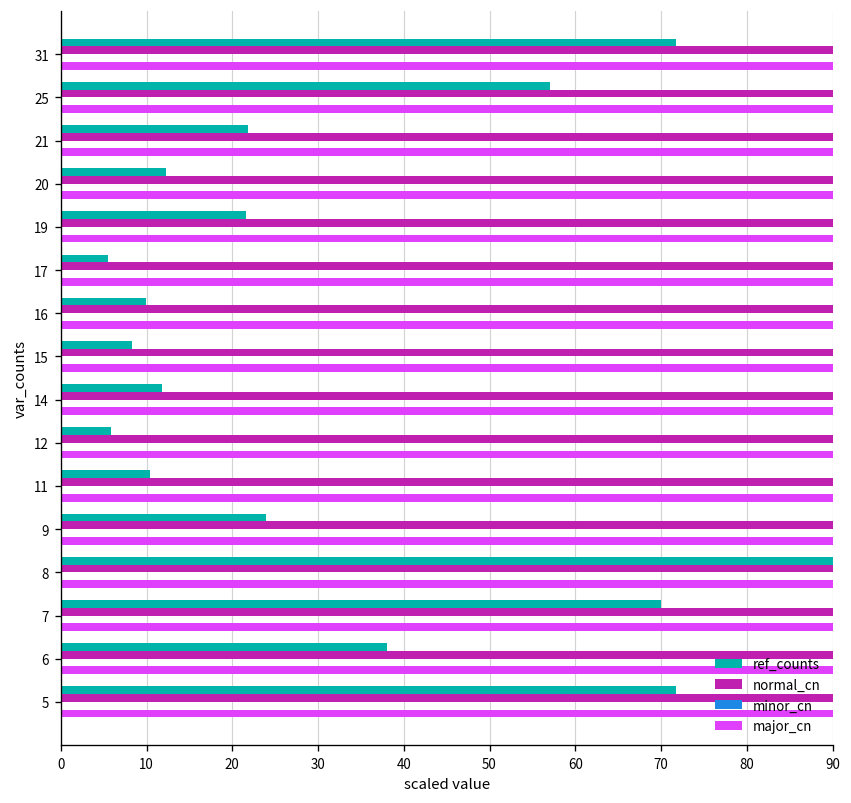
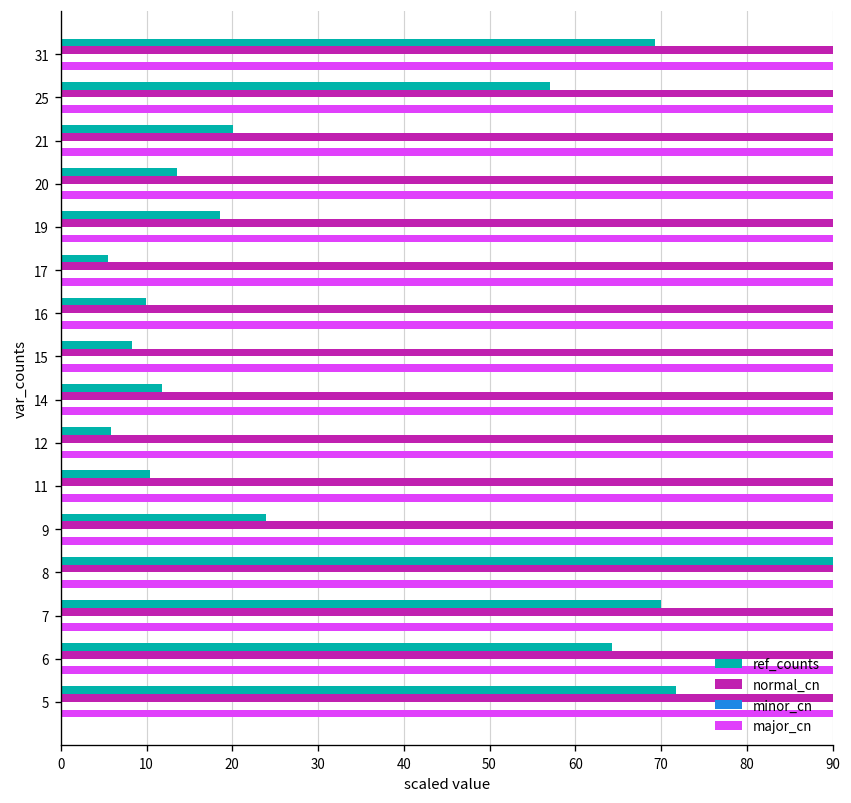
  {
    "ref_counts": {
-     "31": 72,
+     "31": 69,
      "25": 57,
-     "21": 22,
-     "20": 12,
-     "19": 22,
+     "21": 20,
+     "20": 14,
+     "19": 19,
      "17": 6,
      "16": 10,
      "15": 8,
      "14": 12,
      "12": 6,
      "11": 10,
      "9": 24,
      "8": 90,
      "7": 70,
-     "6": 38,
+     "6": 64,
      "5": 72
    },
    "normal_cn": {
      "31": 90,
      "25": 90,
      "21": 90,
      "20": 90,
      "19": 90,
      "17": 90,
      "16": 90,
      "15": 90,
      "14": 90,
      "12": 90,
      "11": 90,
      "9": 90,
      "8": 90,
      "7": 90,
      "6": 90,
      "5": 90
    },
    "minor_cn": {
      "31": 0,
      "25": 0,
      "21": 0,
      "20": 0,
      "19": 0,
      "17": 0,
      "16": 0,
      "15": 0,
      "14": 0,
      "12": 0,
      "11": 0,
      "9": 0,
      "8": 0,
      "7": 0,
      "6": 0,
      "5": 0
    },
    "major_cn": {
      "31": 90,
      "25": 90,
      "21": 90,
      "20": 90,
      "19": 90,
      "17": 90,
      "16": 90,
      "15": 90,
      "14": 90,
      "12": 90,
      "11": 90,
      "9": 90,
      "8": 90,
      "7": 90,
      "6": 90,
      "5": 90
    }
  }
